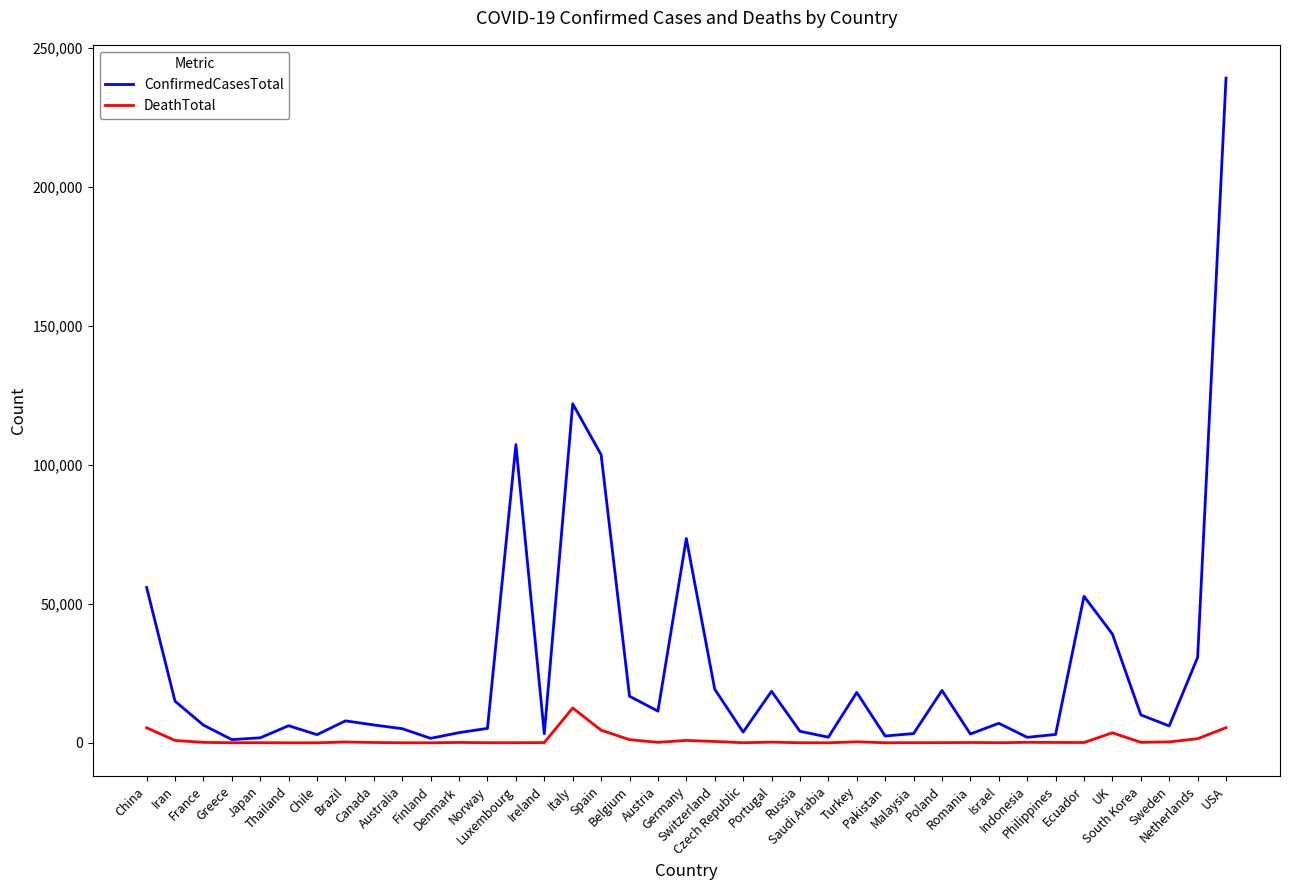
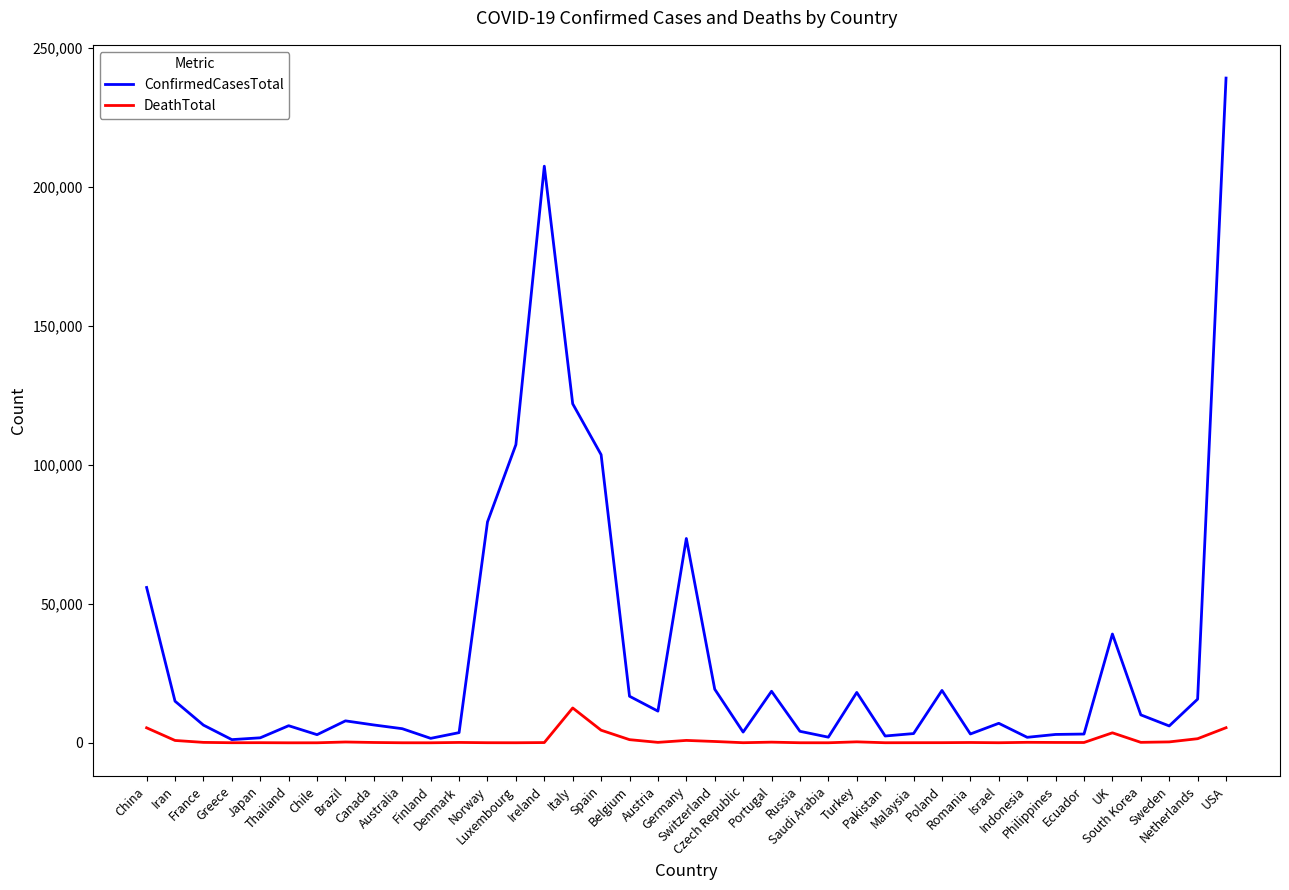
  {
    "ConfirmedCasesTotal": {
      "China": "56,000",
      "Iran": "15,000",
      "France": "6,000",
      "Greece": "1,000",
      "Japan": "2,000",
      "Thailand": "6,000",
      "Chile": "3,000",
      "Brazil": "8,000",
      "Canada": "6,000",
      "Australia": "5,000",
      "Finland": "2,000",
      "Denmark": "4,000",
-     "Norway": "5,000",
+     "Norway": "80,000",
      "Luxembourg": "107,000",
-     "Ireland": "3,000",
+     "Ireland": "208,000",
      "Italy": "122,000",
      "Spain": "104,000",
      "Belgium": "17,000",
      "Austria": "11,000",
      "Germany": "74,000",
      "Switzerland": "19,000",
      "Czech Republic": "4,000",
      "Portugal": "19,000",
      "Russia": "4,000",
      "Saudi Arabia": "2,000",
      "Turkey": "18,000",
      "Pakistan": "2,000",
      "Malaysia": "3,000",
      "Poland": "19,000",
      "Romania": "3,000",
      "Israel": "7,000",
      "Indonesia": "2,000",
      "Philippines": "3,000",
-     "Ecuador": "53,000",
+     "Ecuador": "3,000",
      "UK": "39,000",
      "South Korea": "10,000",
      "Sweden": "6,000",
-     "Netherlands": "31,000",
+     "Netherlands": "16,000",
      "USA": "239,000"
    },
    "DeathTotal": {
      "China": "5,000",
      "Iran": "1,000",
      "France": "0",
      "Greece": "0",
      "Japan": "0",
      "Thailand": "0",
      "Chile": "0",
      "Brazil": "0",
      "Canada": "0",
      "Australia": "0",
      "Finland": "0",
      "Denmark": "0",
      "Norway": "0",
      "Luxembourg": "0",
      "Ireland": "0",
      "Italy": "13,000",
      "Spain": "5,000",
      "Belgium": "1,000",
      "Austria": "0",
      "Germany": "1,000",
      "Switzerland": "0",
      "Czech Republic": "0",
      "Portugal": "0",
      "Russia": "0",
      "Saudi Arabia": "0",
      "Turkey": "0",
      "Pakistan": "0",
      "Malaysia": "0",
      "Poland": "0",
      "Romania": "0",
      "Israel": "0",
      "Indonesia": "0",
      "Philippines": "0",
      "Ecuador": "0",
      "UK": "4,000",
      "South Korea": "0",
      "Sweden": "0",
      "Netherlands": "1,000",
      "USA": "5,000"
    }
  }
